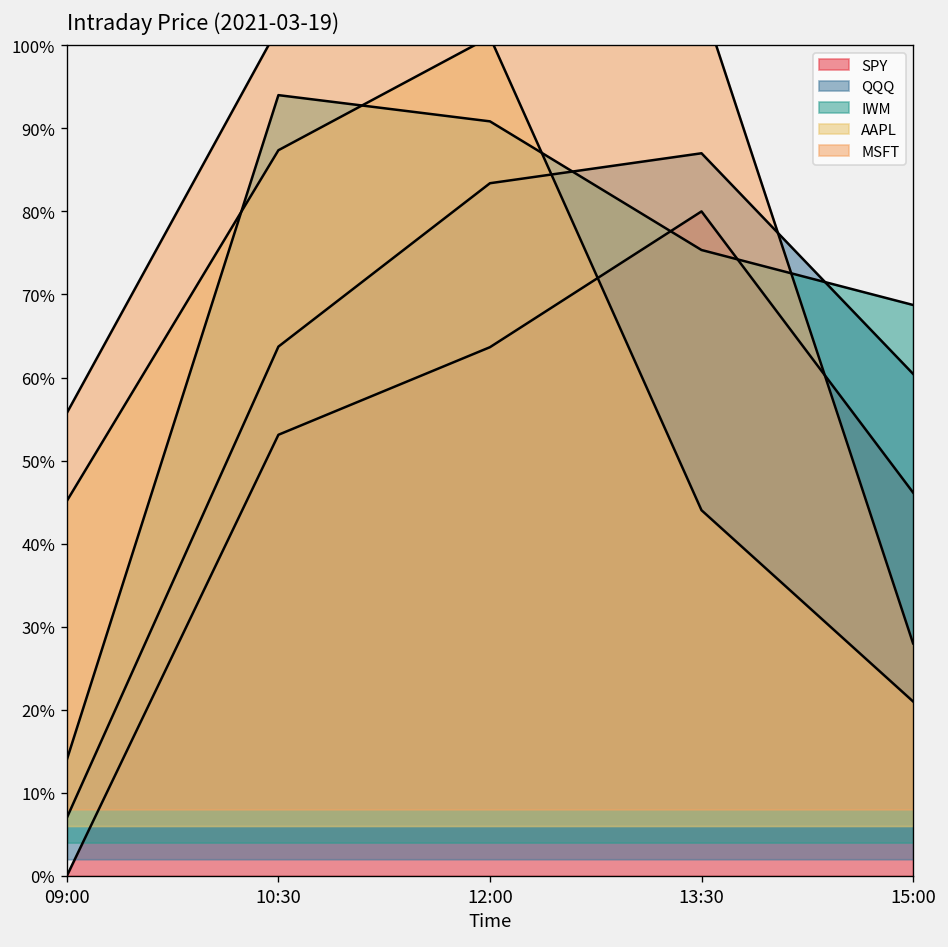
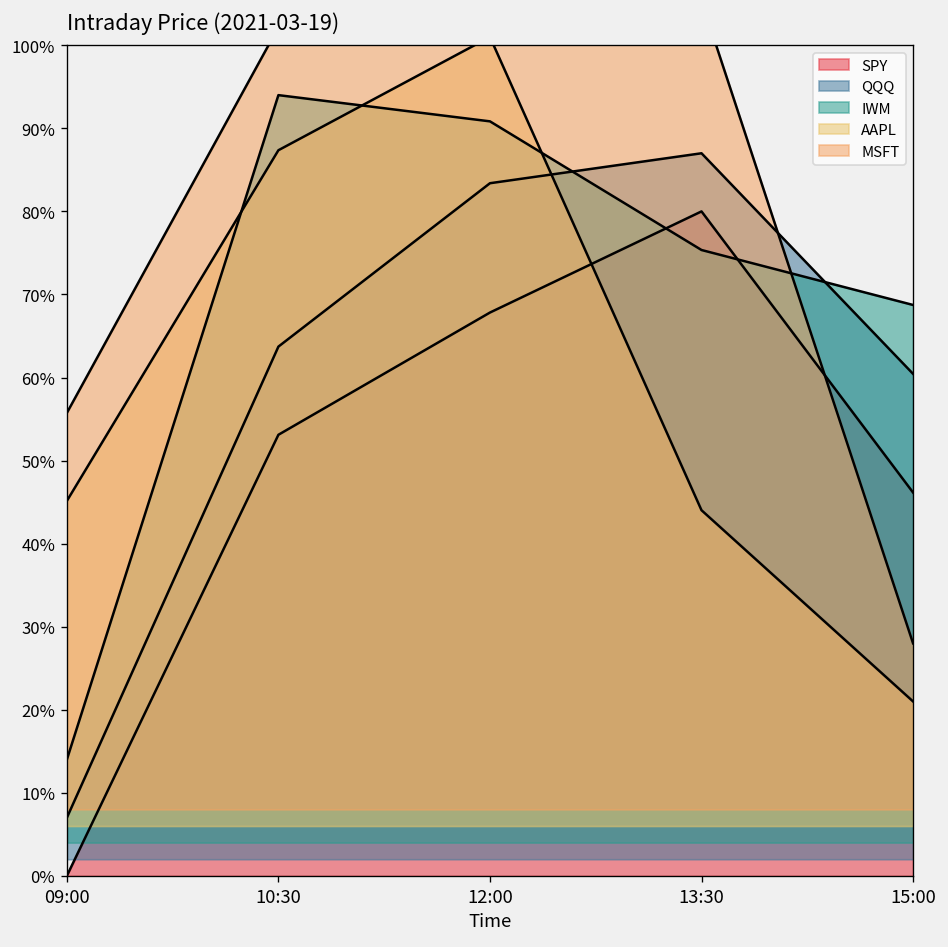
  {
    "SPY": {
      "09:00": "0%",
      "10:30": "53%",
-     "12:00": "64%",
+     "12:00": "68%",
      "13:30": "80%",
      "15:00": "46%"
    }
  }
